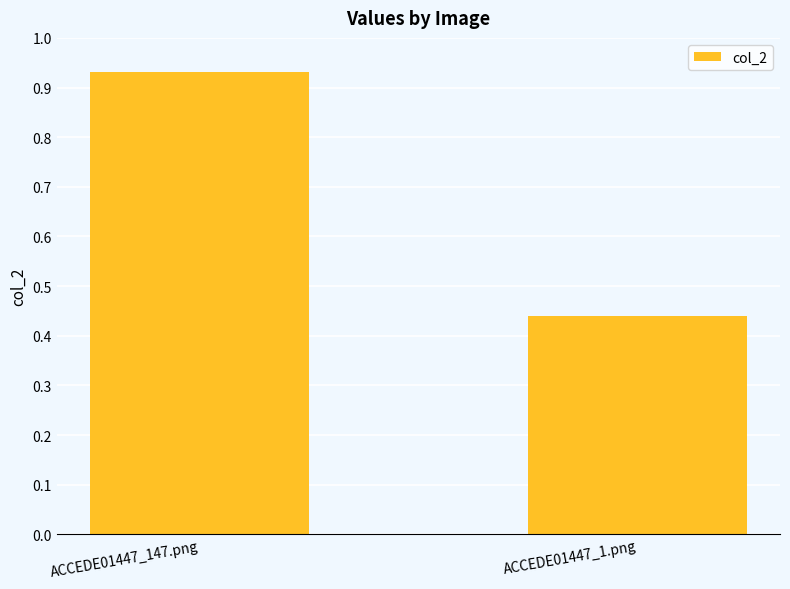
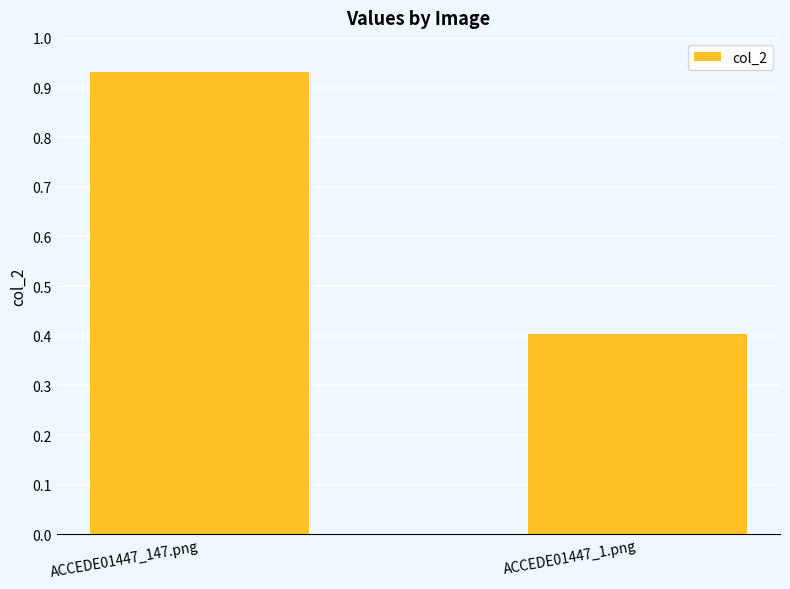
  {
    "ACCEDE01447_147.png": 0.93,
-   "ACCEDE01447_1.png": 0.44
+   "ACCEDE01447_1.png": 0.40
  }
